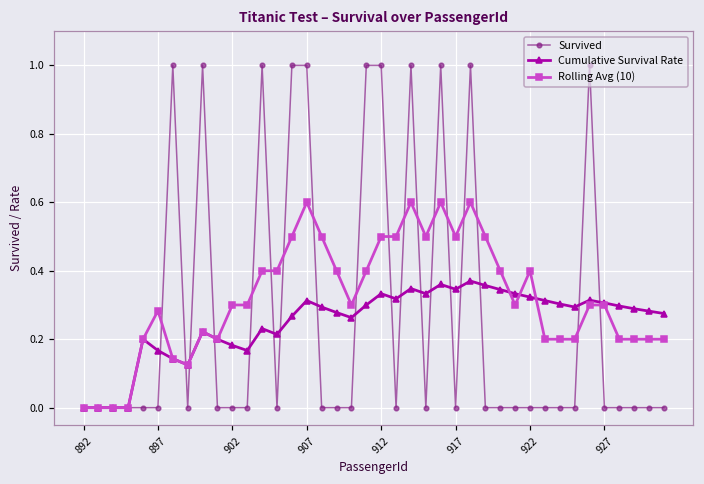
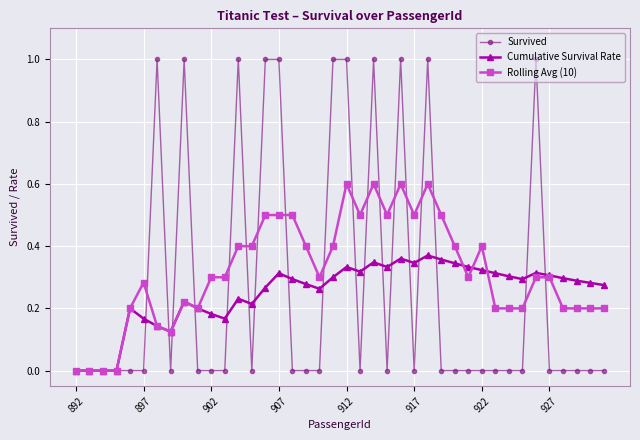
  {
    "Rolling Avg (10)": {
      "897": 0.28,
      "902": 0.3,
-     "907": 0.6,
-     "912": 0.5,
+     "907": 0.5,
+     "912": 0.6,
      "917": 0.5,
      "922": 0.4
    }
  }
